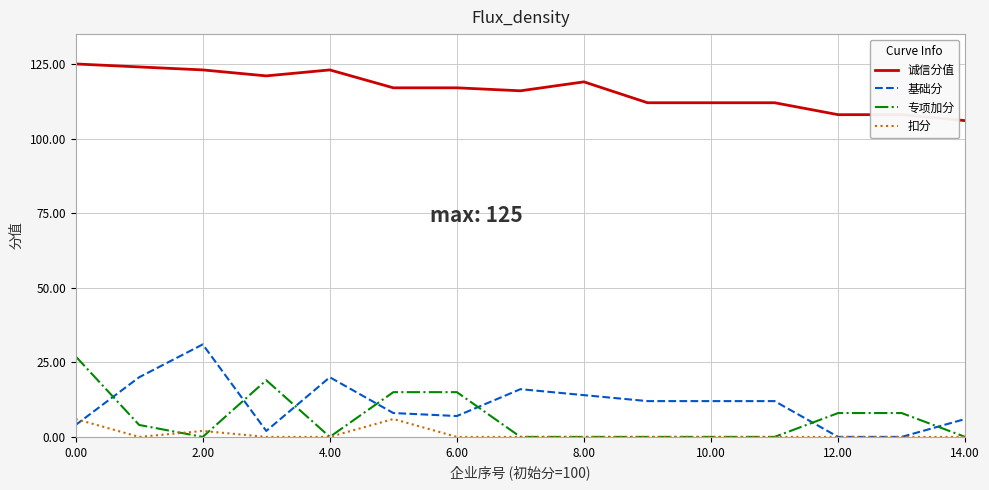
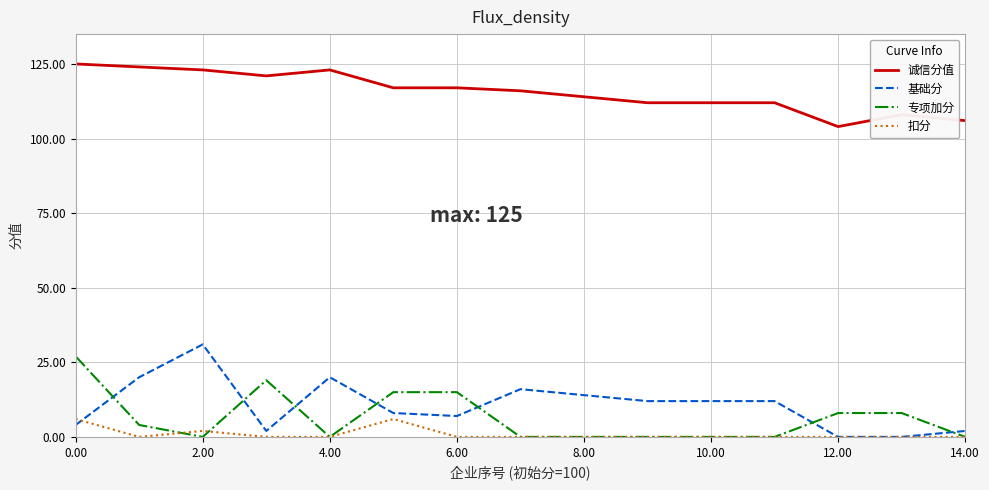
  {
    "诚信分值": {
      "0.00": 125,
      "2.00": 123,
      "4.00": 123,
      "6.00": 117,
-     "8.00": 119,
+     "8.00": 114,
      "10.00": 112,
-     "12.00": 108,
+     "12.00": 104,
      "14.00": 106
    },
    "基础分": {
      "0.00": 4,
      "2.00": 31,
      "4.00": 20,
      "6.00": 7,
      "8.00": 14,
      "10.00": 12,
-     "14.00": 6
+     "14.00": 2
    },
    "专项加分": {
      "0.00": 27,
      "2.00": 0,
      "6.00": 15,
      "12.00": 8
    },
    "扣分": {
      "0.00": 6,
      "2.00": 2,
      "6.00": 0
    }
  }
